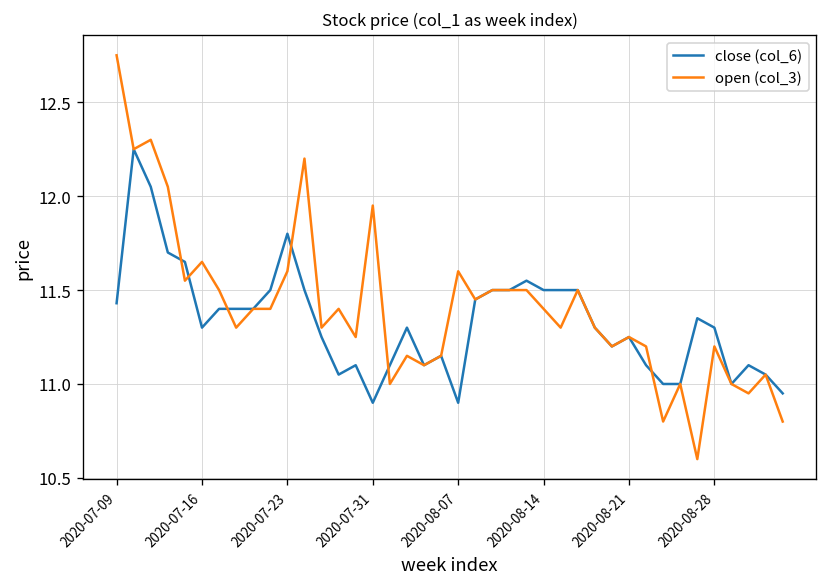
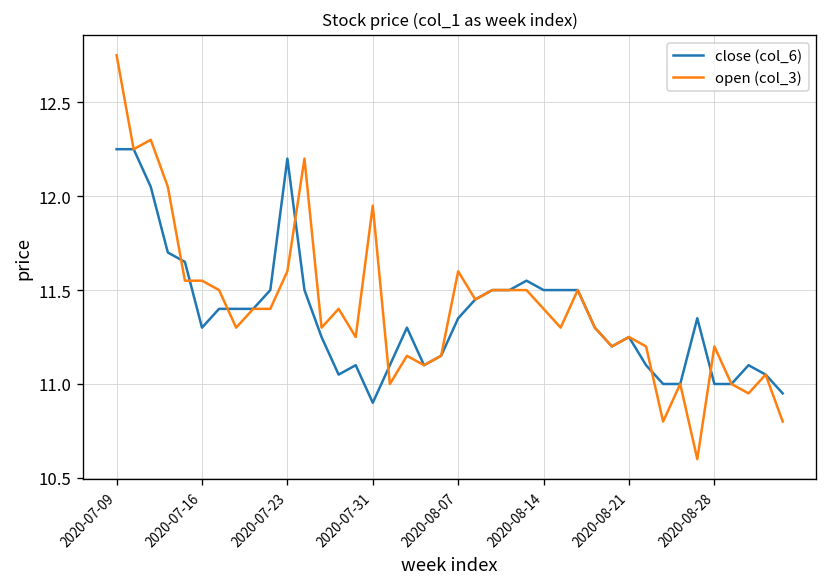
  {
    "close (col_6)": {
-     "2020-07-09": 11.43,
+     "2020-07-09": 12.25,
      "2020-07-16": 11.30,
-     "2020-07-23": 11.8,
+     "2020-07-23": 12.2,
      "2020-07-31": 10.90,
-     "2020-08-07": 10.90,
+     "2020-08-07": 11.35,
      "2020-08-14": 11.50,
-     "2020-08-28": 11.3
+     "2020-08-28": 11.0
    },
    "open (col_3)": {
      "2020-07-09": 12.75,
-     "2020-07-16": 11.65,
+     "2020-07-16": 11.55,
      "2020-07-23": 11.60,
      "2020-07-31": 11.95,
      "2020-08-07": 11.60,
      "2020-08-14": 11.40,
      "2020-08-28": 11.20
    }
  }
